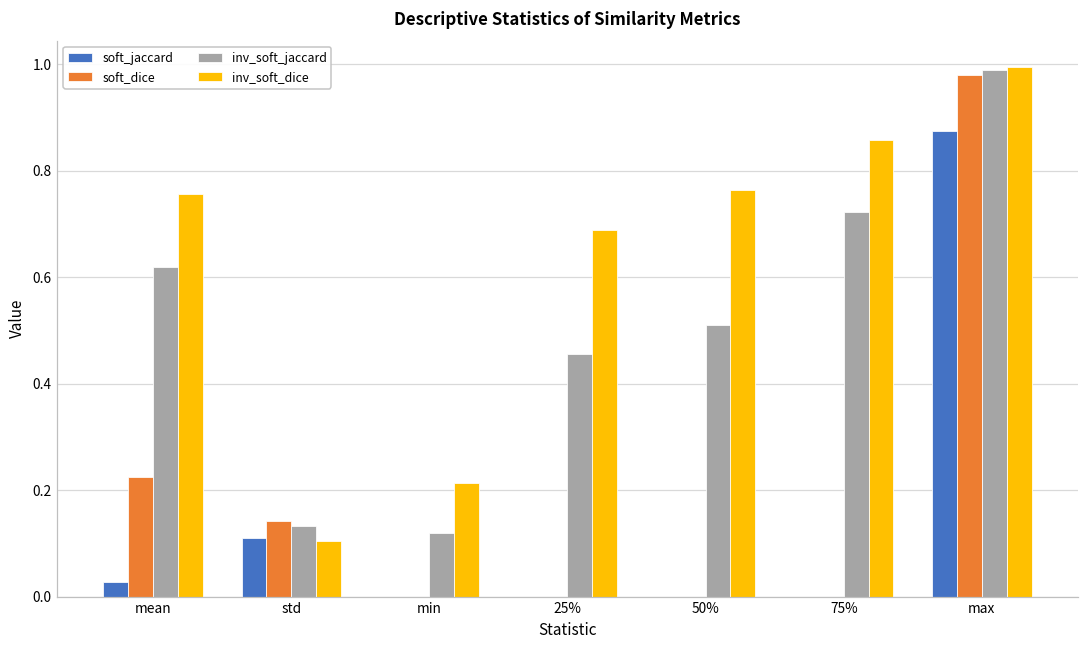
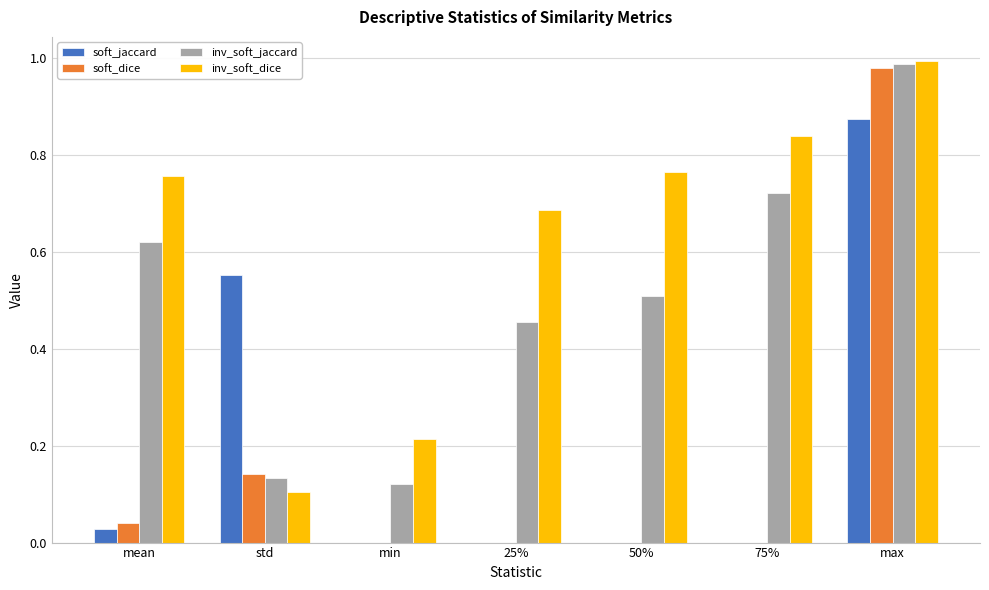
  {
    "soft_jaccard": {
      "mean": 0.03,
-     "std": 0.11,
+     "std": 0.55,
      "max": 0.88
    },
    "soft_dice": {
-     "mean": 0.23,
+     "mean": 0.04,
      "std": 0.14,
      "max": 0.98
    },
    "inv_soft_jaccard": {
      "mean": 0.62,
      "std": 0.13,
      "min": 0.12,
      "25%": 0.46,
      "50%": 0.51,
      "75%": 0.72,
      "max": 0.99
    },
    "inv_soft_dice": {
      "mean": 0.76,
      "std": 0.10,
      "min": 0.21,
      "25%": 0.69,
      "50%": 0.76,
-     "75%": 0.86,
+     "75%": 0.84,
      "max": 0.99
    }
  }
